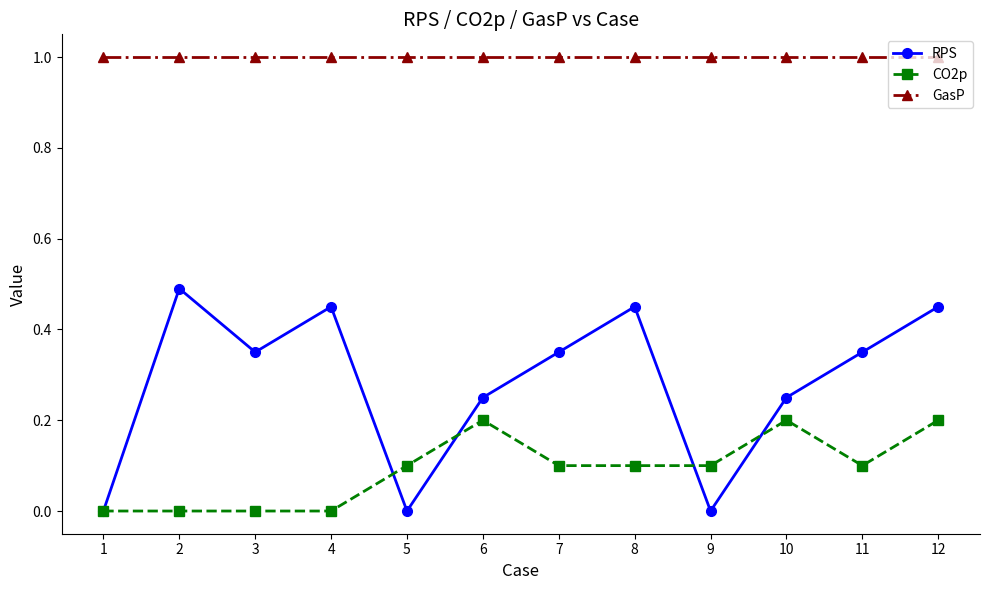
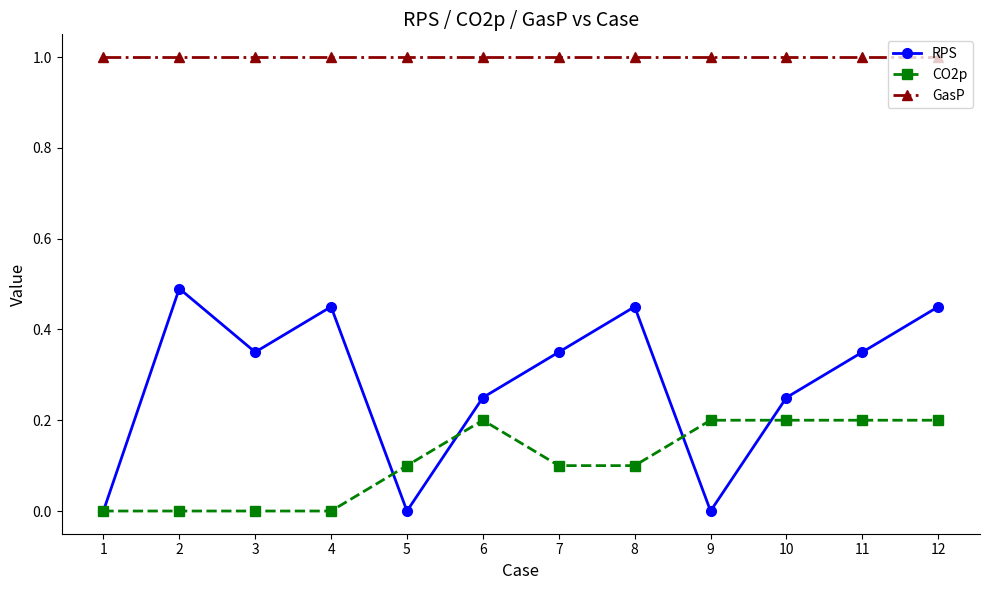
  {
    "RPS": {
      "2": 0.49,
      "3": 0.35,
      "4": 0.45,
      "5": 0.0,
      "6": 0.25,
      "7": 0.35,
      "8": 0.45,
      "9": 0.0,
      "10": 0.25,
      "11": 0.35,
      "12": 0.45
    },
    "CO2p": {
      "2": 0.0,
      "3": 0.0,
      "4": 0.0,
      "5": 0.1,
      "6": 0.2,
      "7": 0.1,
      "8": 0.1,
-     "9": 0.1,
+     "9": 0.2,
      "10": 0.2,
-     "11": 0.1,
+     "11": 0.2,
      "12": 0.2
    },
    "GasP": {
      "1": 1.0,
      "2": 1.0,
      "3": 1.0,
      "4": 1.0,
      "5": 1.0,
      "6": 1.0,
      "7": 1.0,
      "8": 1.0,
      "9": 1.0,
      "10": 1.0,
      "11": 1.0
    }
  }
